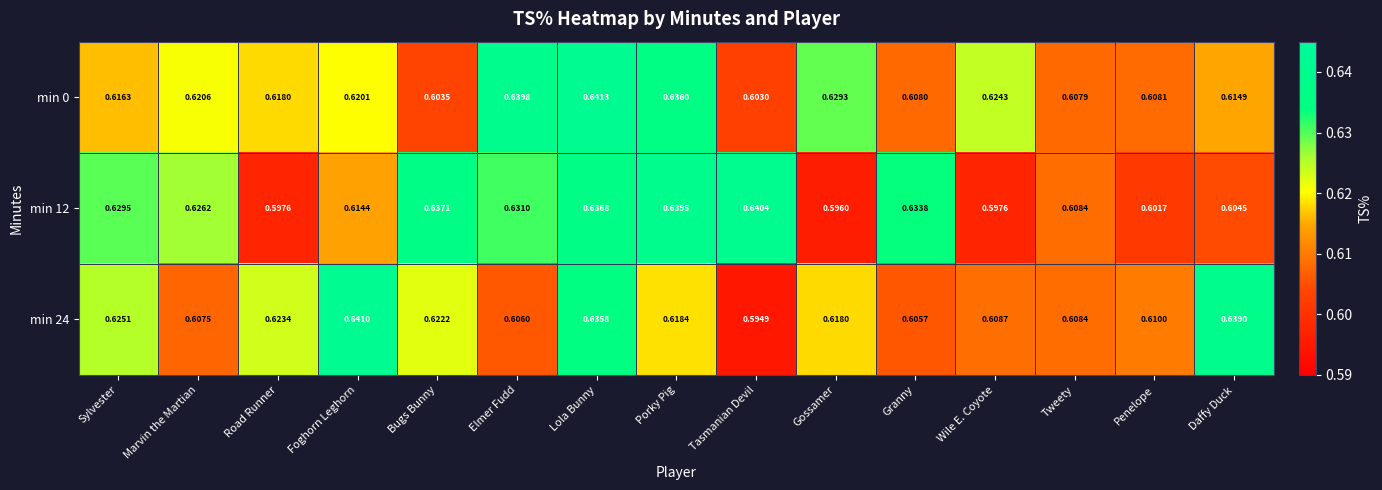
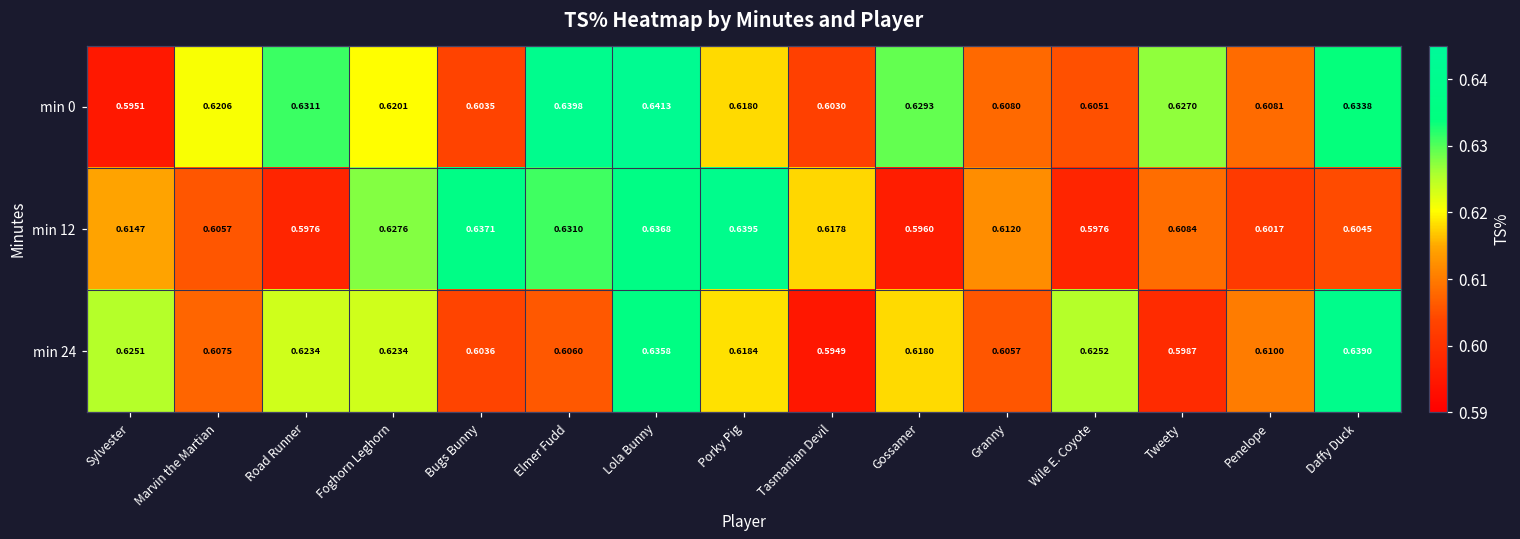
  {
    "min 0": {
-     "Sylvester": 0.6163,
+     "Sylvester": 0.5951,
      "Marvin the Martian": 0.6206,
-     "Road Runner": 0.6180,
+     "Road Runner": 0.6311,
      "Foghorn Leghorn": 0.6201,
      "Bugs Bunny": 0.6035,
      "Elmer Fudd": 0.6398,
      "Lola Bunny": 0.6413,
-     "Porky Pig": 0.6360,
+     "Porky Pig": 0.6180,
      "Tasmanian Devil": 0.6030,
      "Gossamer": 0.6293,
      "Granny": 0.6080,
-     "Wile E. Coyote": 0.6243,
-     "Tweety": 0.6079,
+     "Wile E. Coyote": 0.6051,
+     "Tweety": 0.6270,
      "Penelope": 0.6081,
-     "Daffy Duck": 0.6149
+     "Daffy Duck": 0.6338
    },
    "min 12": {
-     "Sylvester": 0.6295,
-     "Marvin the Martian": 0.6262,
+     "Sylvester": 0.6147,
+     "Marvin the Martian": 0.6057,
      "Road Runner": 0.5976,
-     "Foghorn Leghorn": 0.6144,
+     "Foghorn Leghorn": 0.6276,
      "Bugs Bunny": 0.6371,
      "Elmer Fudd": 0.6310,
      "Lola Bunny": 0.6368,
      "Porky Pig": 0.6395,
-     "Tasmanian Devil": 0.6404,
+     "Tasmanian Devil": 0.6178,
      "Gossamer": 0.5960,
-     "Granny": 0.6338,
+     "Granny": 0.6120,
      "Wile E. Coyote": 0.5976,
      "Tweety": 0.6084,
      "Penelope": 0.6017,
      "Daffy Duck": 0.6045
    },
    "min 24": {
      "Sylvester": 0.6251,
      "Marvin the Martian": 0.6075,
      "Road Runner": 0.6234,
-     "Foghorn Leghorn": 0.6410,
-     "Bugs Bunny": 0.6222,
+     "Foghorn Leghorn": 0.6234,
+     "Bugs Bunny": 0.6036,
      "Elmer Fudd": 0.6060,
      "Lola Bunny": 0.6358,
      "Porky Pig": 0.6184,
      "Tasmanian Devil": 0.5949,
      "Gossamer": 0.6180,
      "Granny": 0.6057,
-     "Wile E. Coyote": 0.6087,
-     "Tweety": 0.6084,
+     "Wile E. Coyote": 0.6252,
+     "Tweety": 0.5987,
      "Penelope": 0.6100,
      "Daffy Duck": 0.6390
    }
  }
